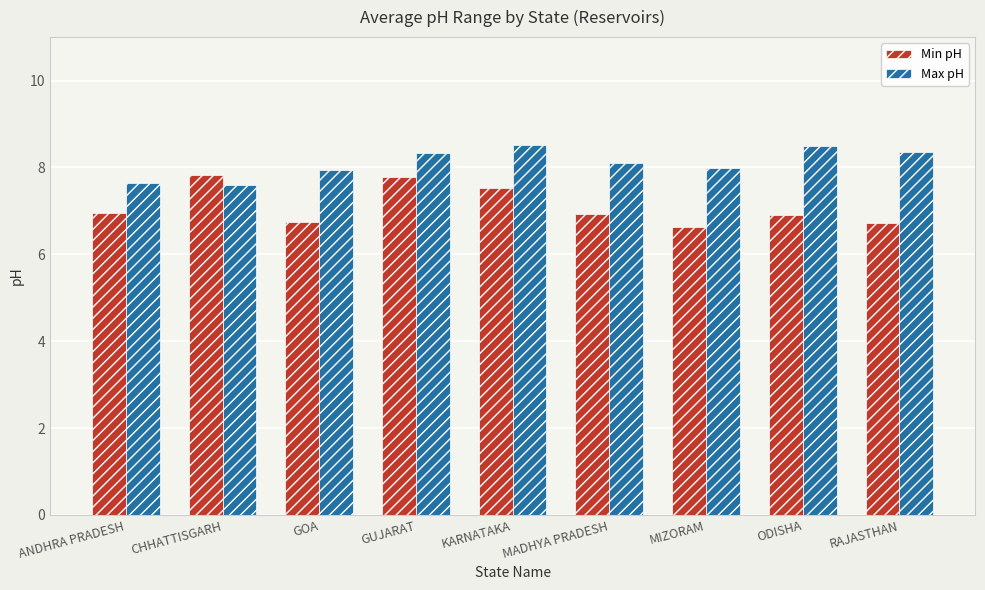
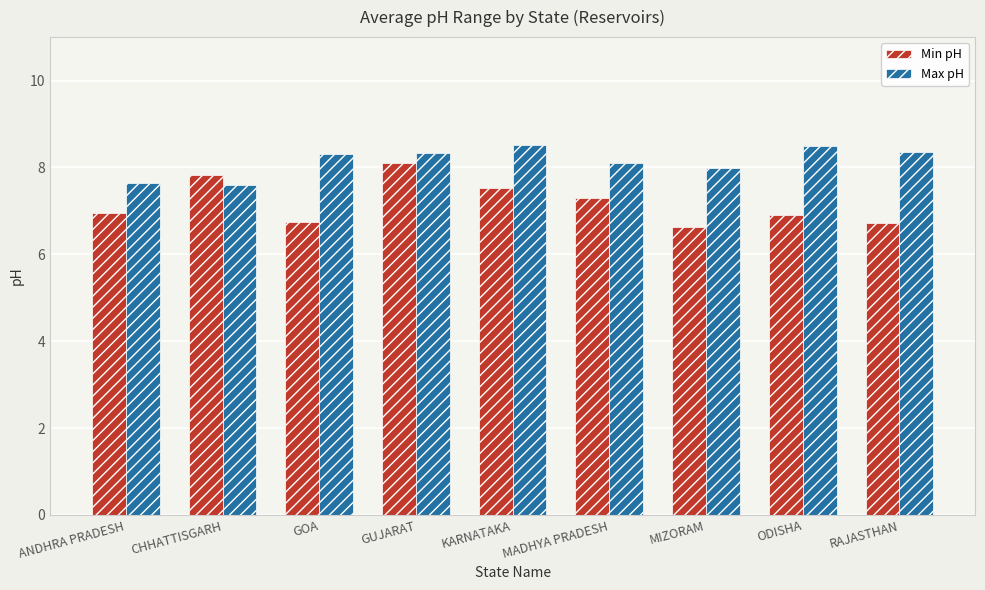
  {
    "Min pH": {
      "ANDHRA PRADESH": 6.9,
      "CHHATTISGARH": 7.8,
      "GOA": 6.7,
-     "GUJARAT": 7.8,
+     "GUJARAT": 8.1,
      "KARNATAKA": 7.5,
-     "MADHYA PRADESH": 6.9,
+     "MADHYA PRADESH": 7.3,
      "MIZORAM": 6.6,
      "ODISHA": 6.9,
      "RAJASTHAN": 6.7
    },
    "Max pH": {
      "ANDHRA PRADESH": 7.7,
      "CHHATTISGARH": 7.6,
-     "GOA": 7.9,
+     "GOA": 8.3,
      "GUJARAT": 8.3,
      "KARNATAKA": 8.5,
      "MADHYA PRADESH": 8.1,
      "MIZORAM": 8.0,
      "ODISHA": 8.5,
      "RAJASTHAN": 8.4
    }
  }
